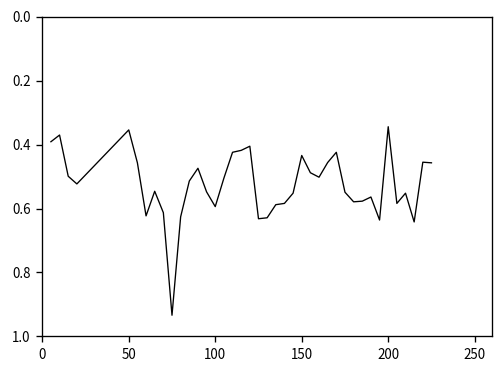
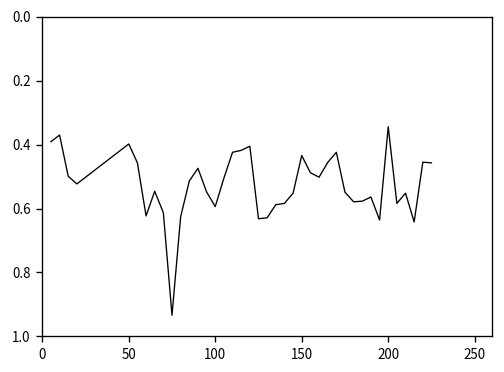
  {
-   "50": 0.35,
+   "50": 0.40,
    "100": 0.59,
    "150": 0.43,
    "200": 0.34
  }
